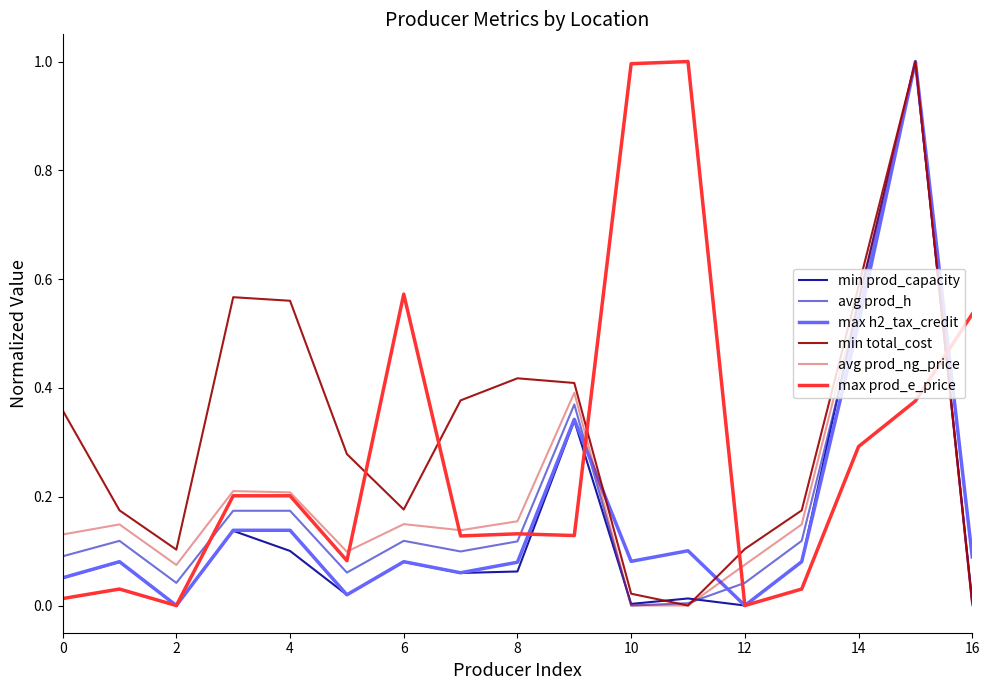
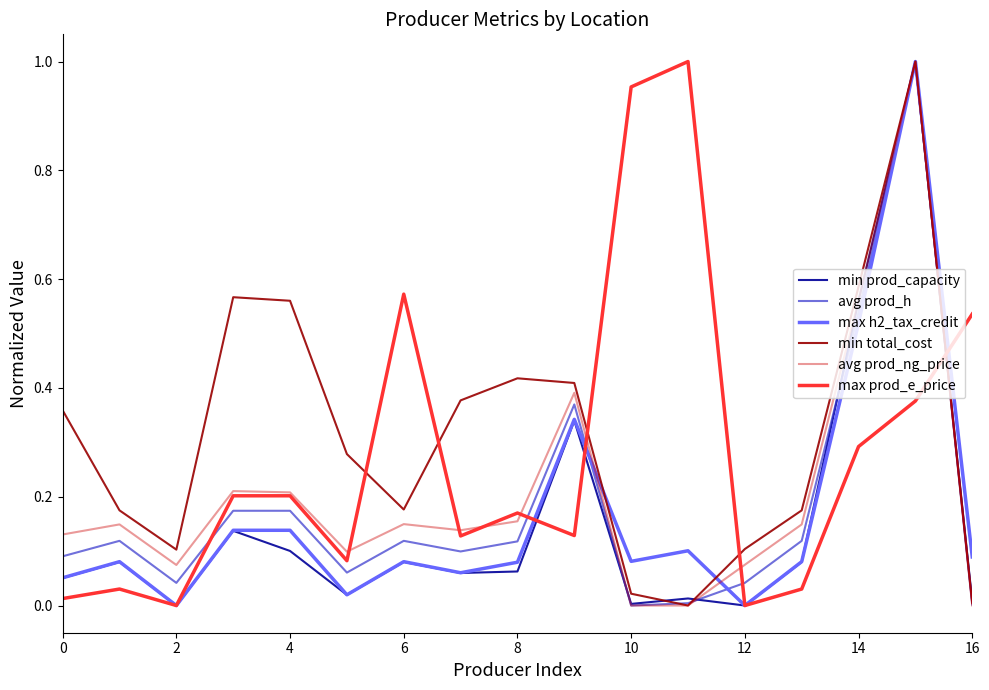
  {
    "min prod_capacity": {
      "4": 0.10,
      "8": 0.06
    },
    "max prod_e_price": {
      "0": 0.01,
      "4": 0.20,
      "6": 0.57,
-     "8": 0.13,
-     "10": 1.00,
+     "8": 0.17,
+     "10": 0.95,
      "14": 0.29,
      "16": 0.54
    }
  }
